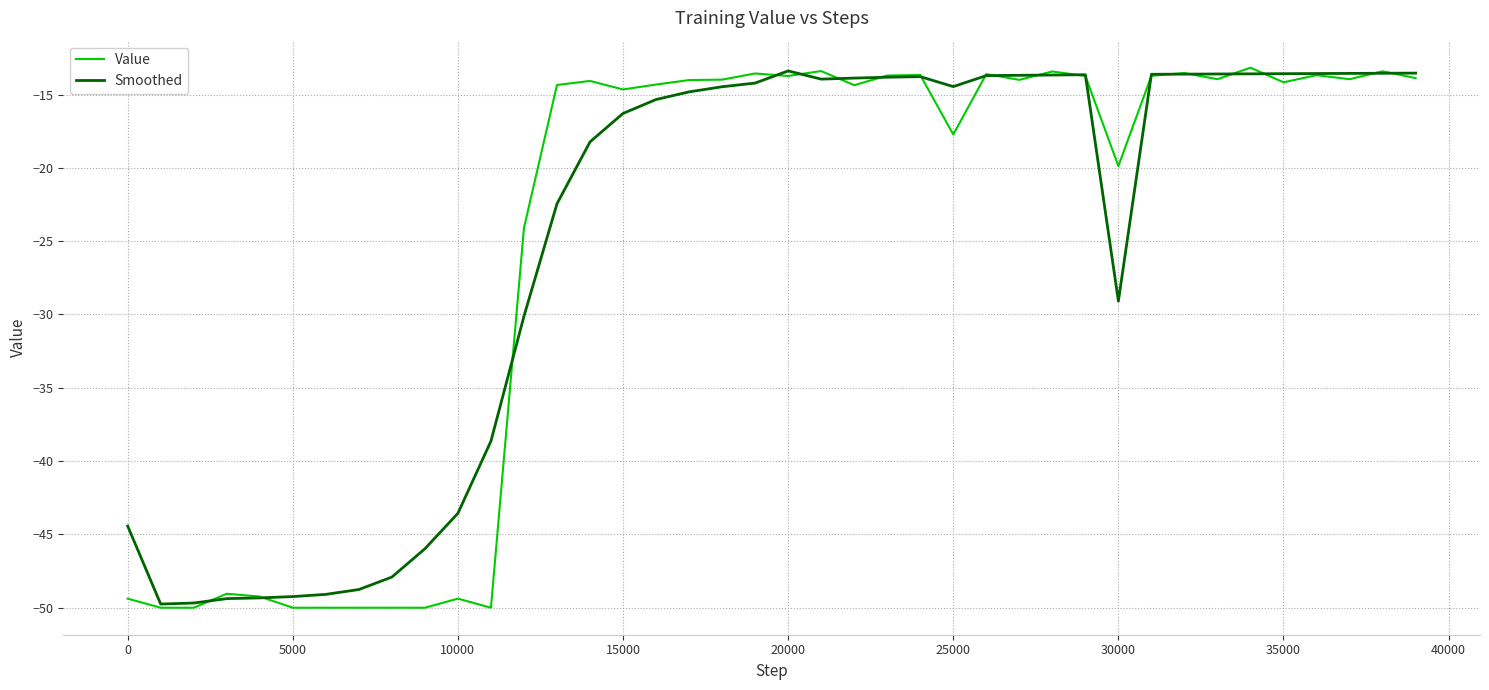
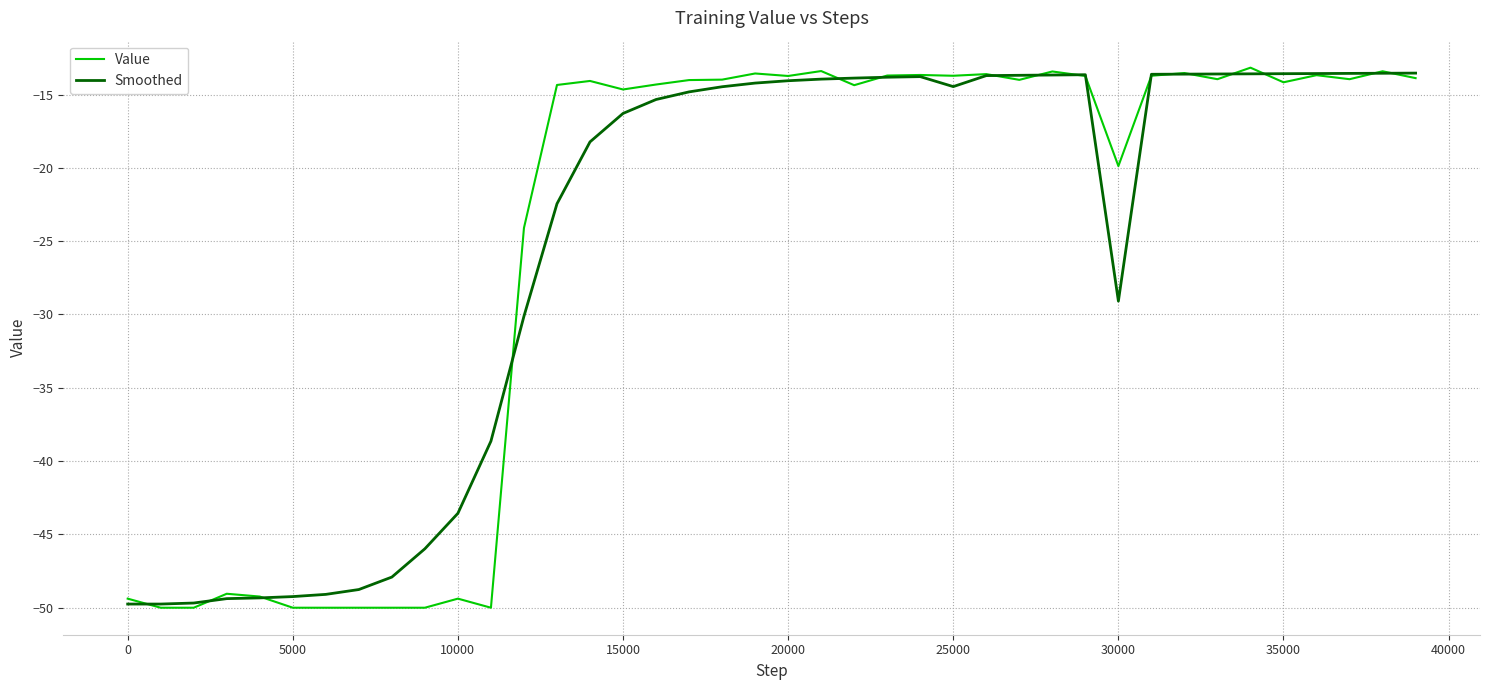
  {
    "Value": {
      "0": -49.4,
      "5000": -50.0,
      "10000": -49.4,
      "15000": -14.7,
      "20000": -13.7,
-     "25000": -17.7,
+     "25000": -13.7,
      "30000": -19.9,
      "35000": -14.2
    },
    "Smoothed": {
-     "0": -44.4,
+     "0": -49.8,
      "5000": -49.2,
      "10000": -43.6,
      "15000": -16.3,
-     "20000": -13.4,
+     "20000": -14.1,
      "25000": -14.5,
      "30000": -29.1,
      "35000": -13.6
    }
  }
